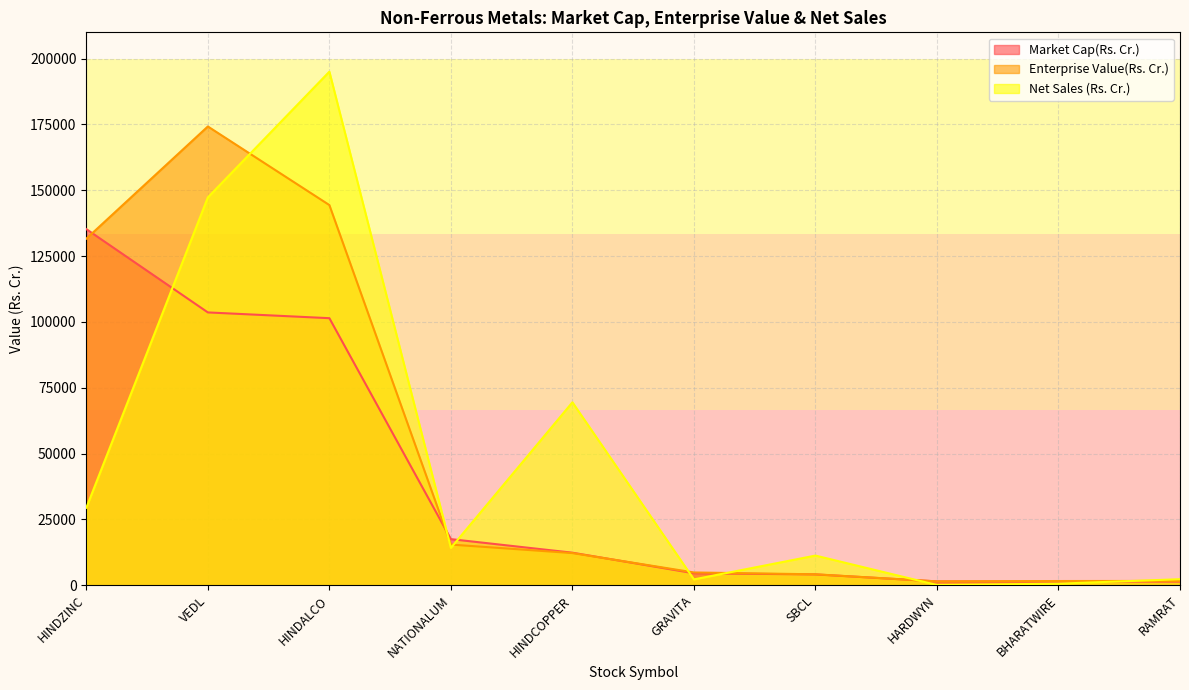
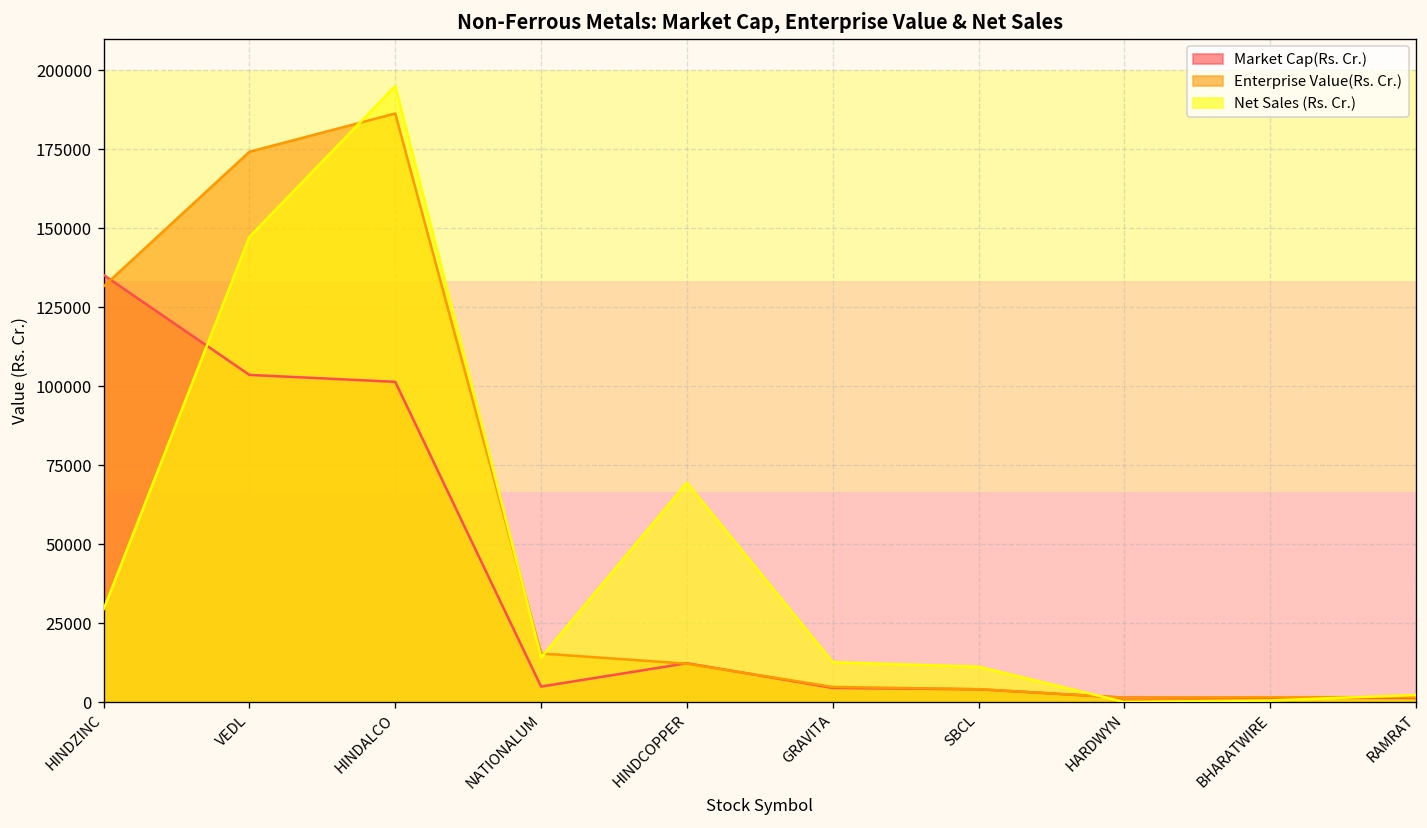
  {
    "Market Cap(Rs. Cr.)": {
      "HINDZINC": 135000,
      "VEDL": 104000,
      "HINDALCO": 101000,
-     "NATIONALUM": 18000
+     "NATIONALUM": 5000
    },
    "Enterprise Value(Rs. Cr.)": {
      "HINDZINC": 132000,
      "VEDL": 174000,
-     "HINDALCO": 144000,
+     "HINDALCO": 186000,
      "NATIONALUM": 15000
    },
    "Net Sales (Rs. Cr.)": {
      "HINDZINC": 29000,
      "VEDL": 147000,
      "HINDALCO": 195000,
      "NATIONALUM": 14000,
      "HINDCOPPER": 69000,
-     "GRAVITA": 2000,
+     "GRAVITA": 13000,
      "SBCL": 11000,
      "HARDWYN": 0
    }
  }
